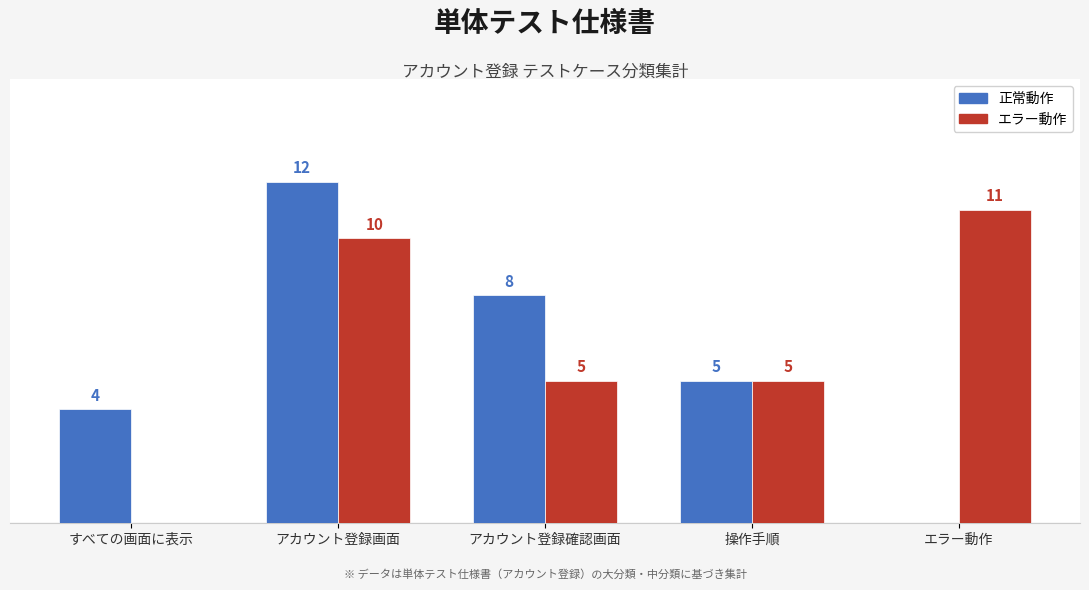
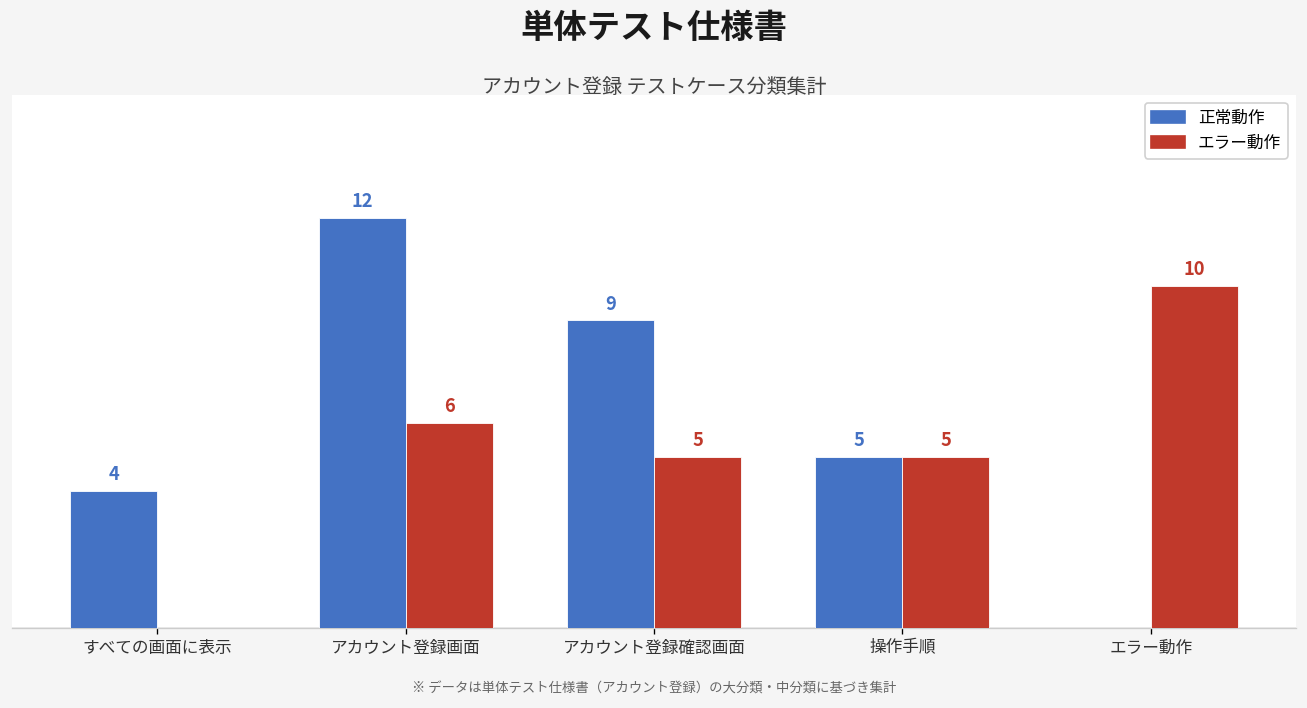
  {
    "正常動作": {
      "すべての画面に表示": 4,
      "アカウント登録画面": 12,
-     "アカウント登録確認画面": 8,
+     "アカウント登録確認画面": 9,
      "操作手順": 5
    },
    "エラー動作": {
-     "アカウント登録画面": 10,
+     "アカウント登録画面": 6,
      "アカウント登録確認画面": 5,
      "操作手順": 5,
-     "エラー動作": 11
+     "エラー動作": 10
    }
  }
